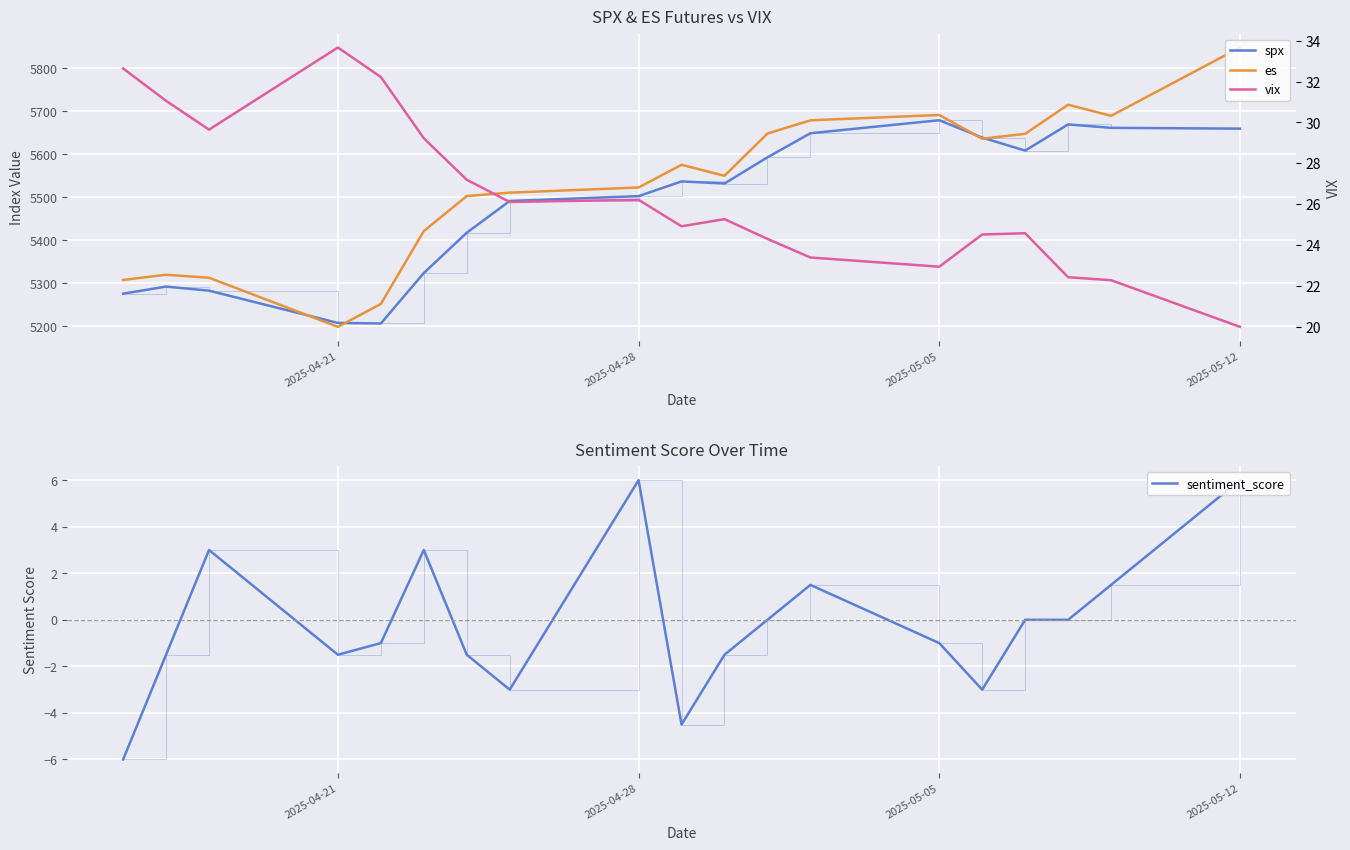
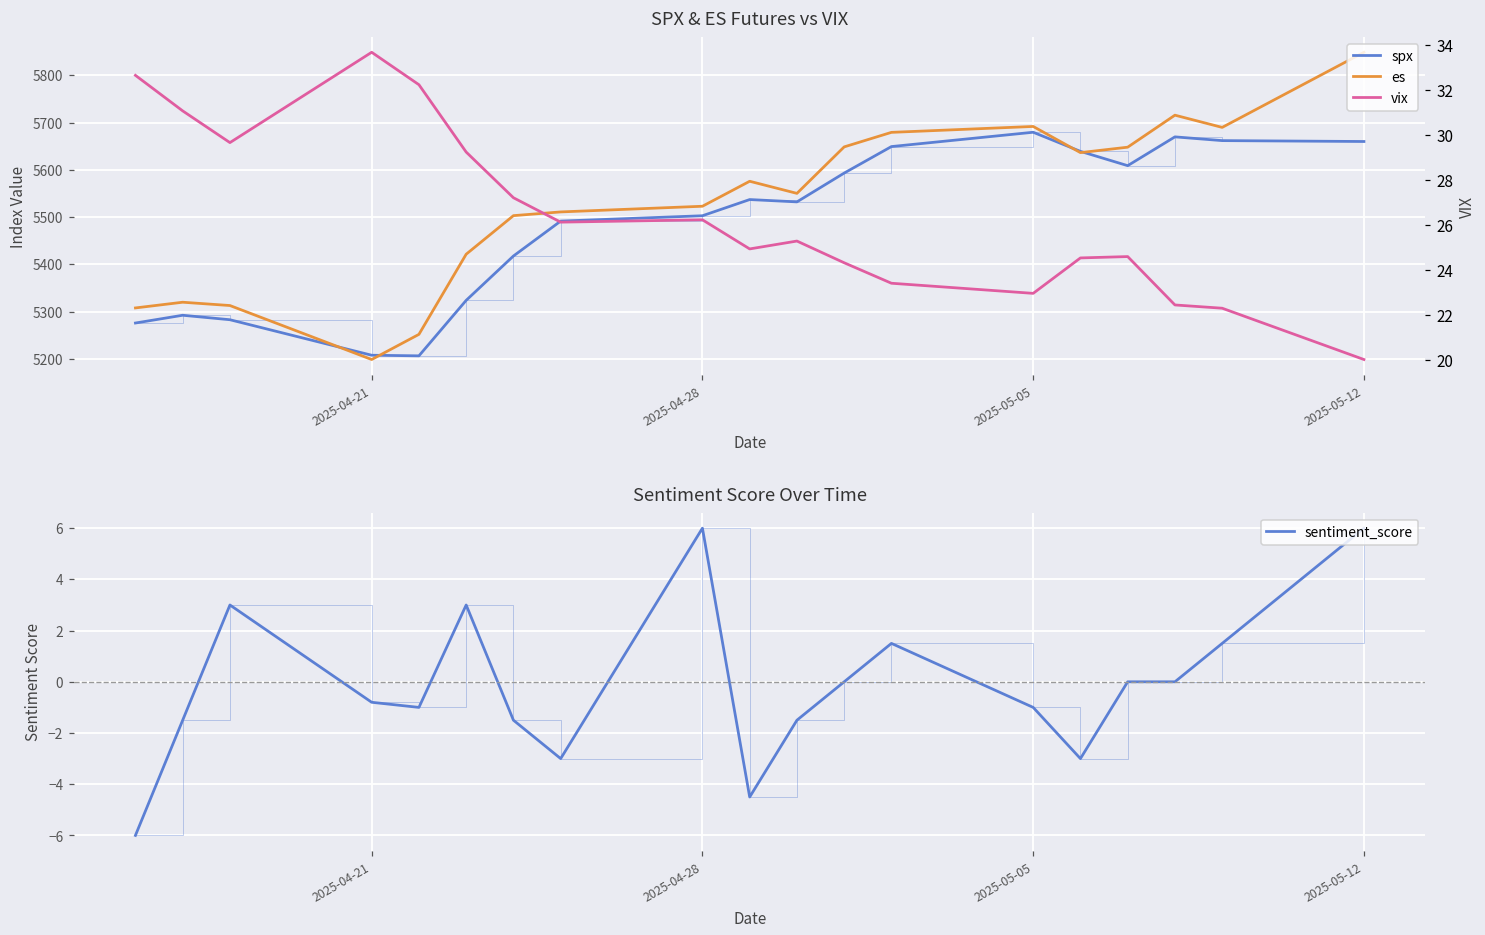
  {
    "Sentiment Score Over Time": {
-     "2025-04-21": -1.5,
+     "2025-04-21": -0.8,
      "2025-04-28": 6.0,
      "2025-05-05": -1.0
    }
  }
